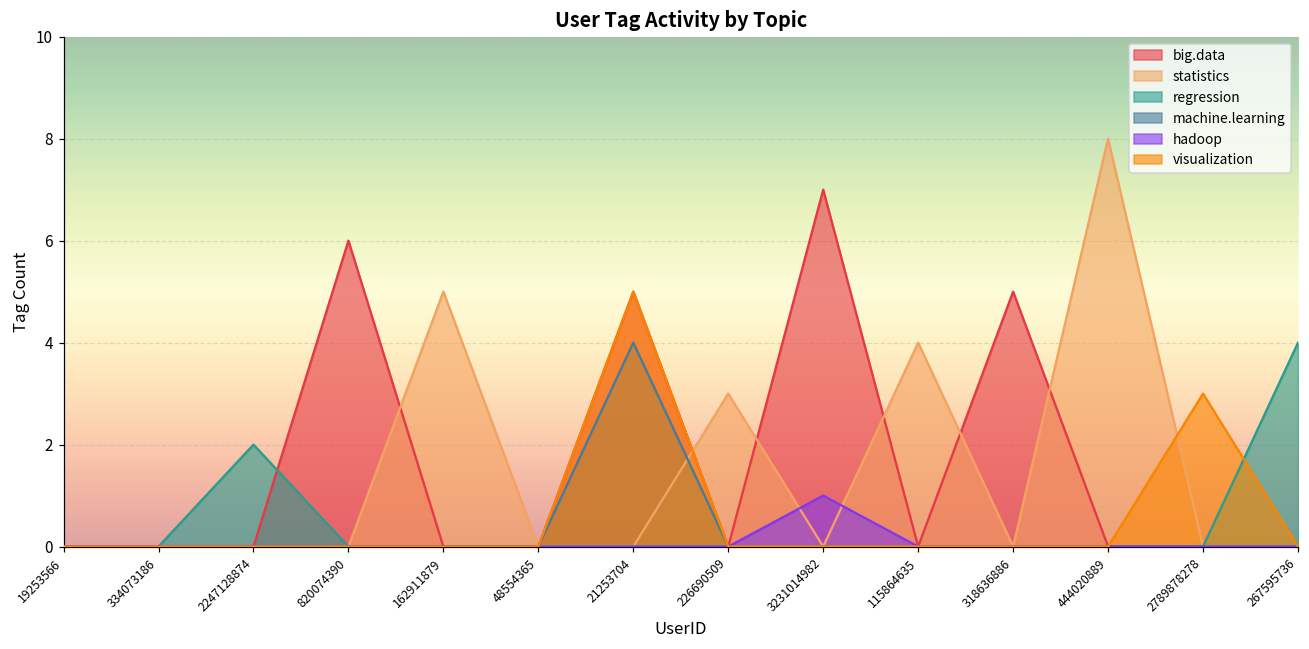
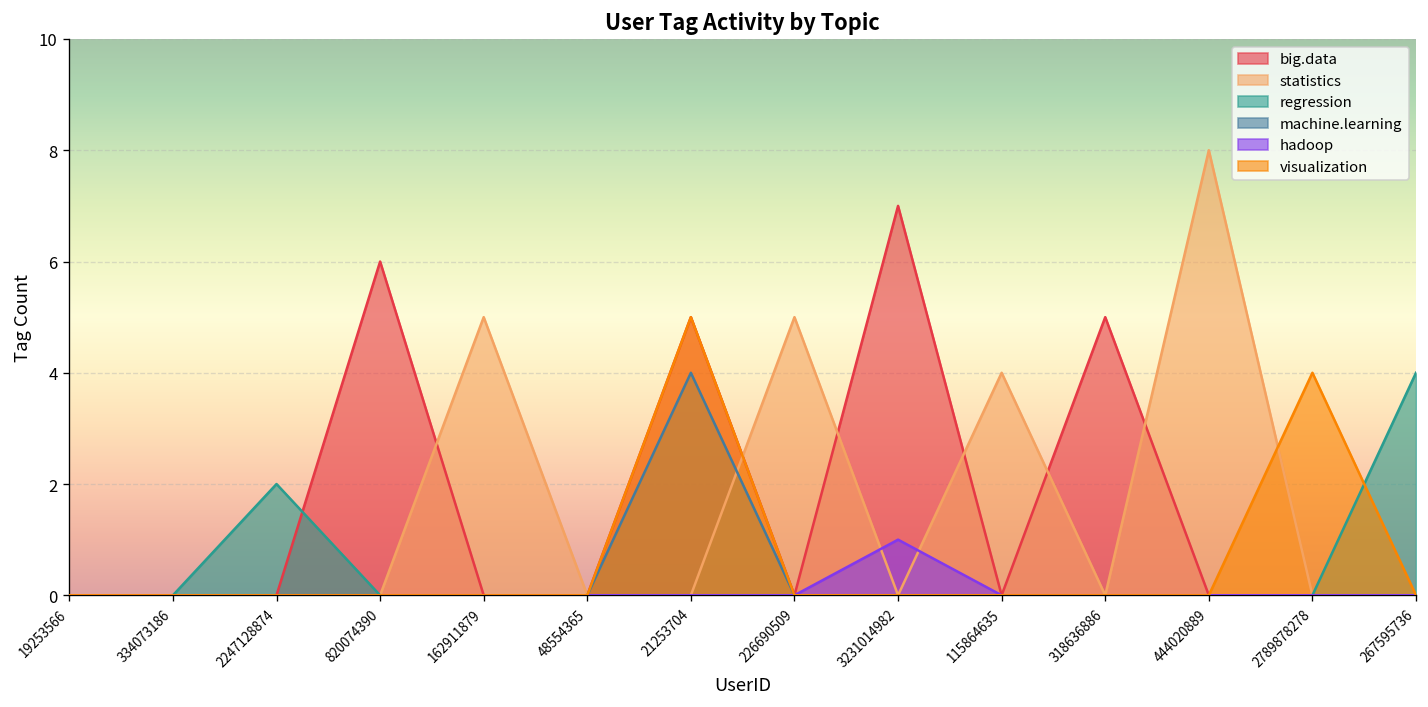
  {
    "big.data": {
      "820074390": 6,
      "3231014982": 7,
      "318636886": 5
    },
    "statistics": {
      "162911879": 5,
-     "226690509": 3,
+     "226690509": 5,
      "115864635": 4,
      "444020889": 8
    },
    "hadoop": {
      "3231014982": 1
    },
    "visualization": {
-     "2789878278": 3
+     "2789878278": 4
    }
  }
